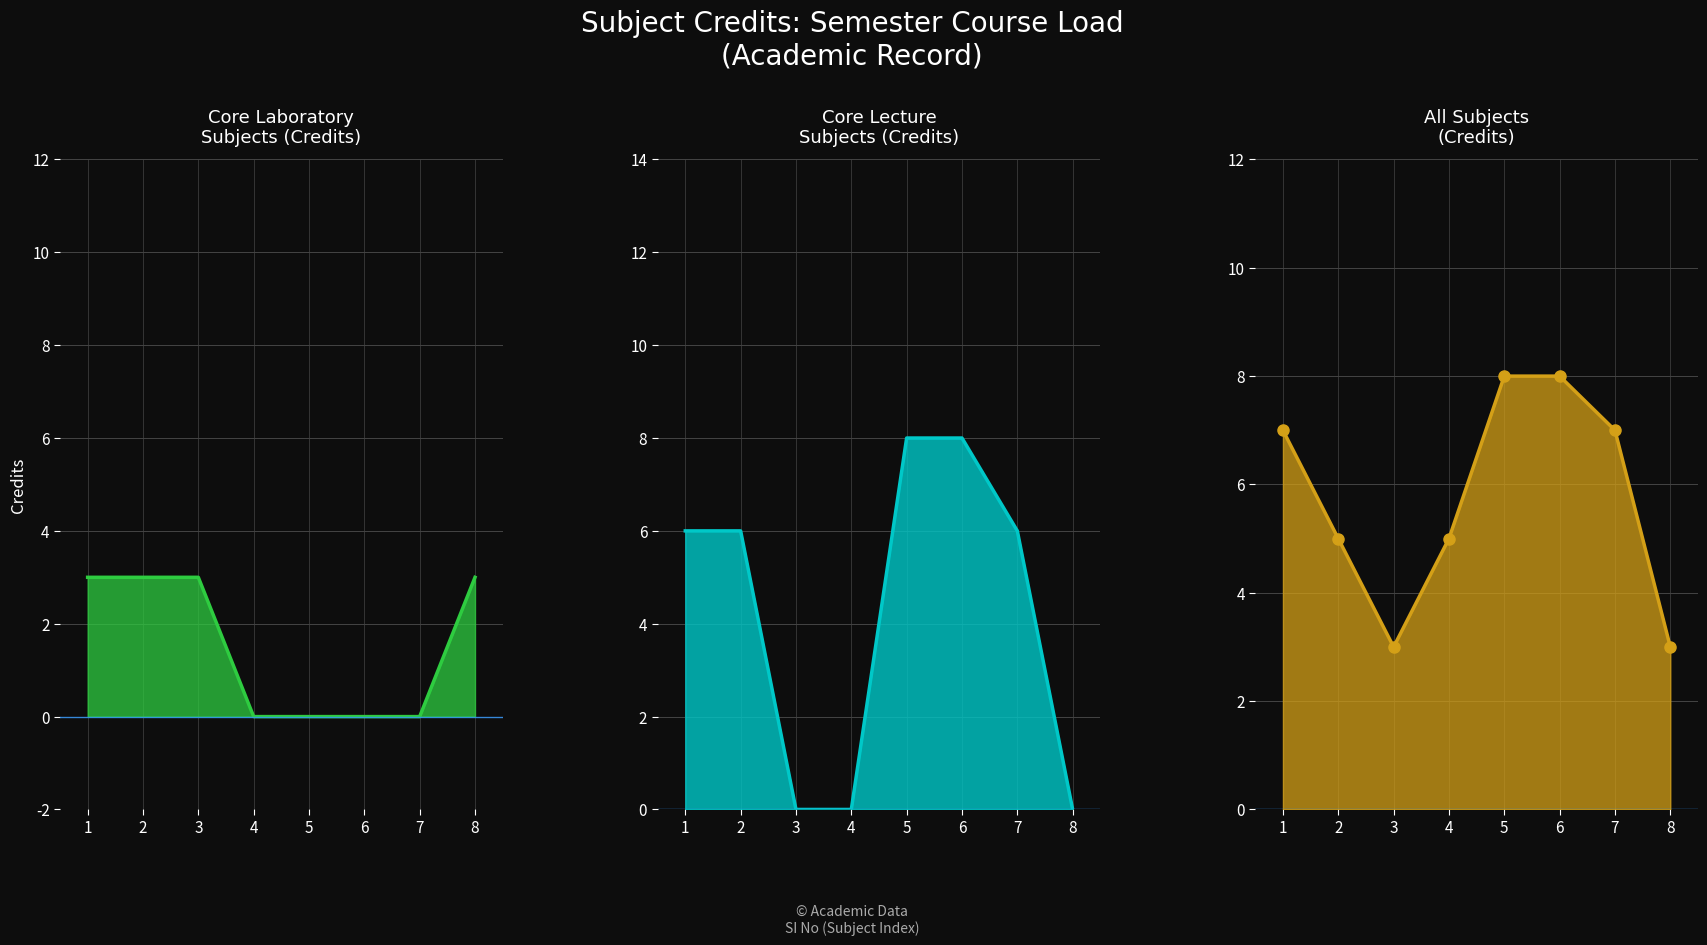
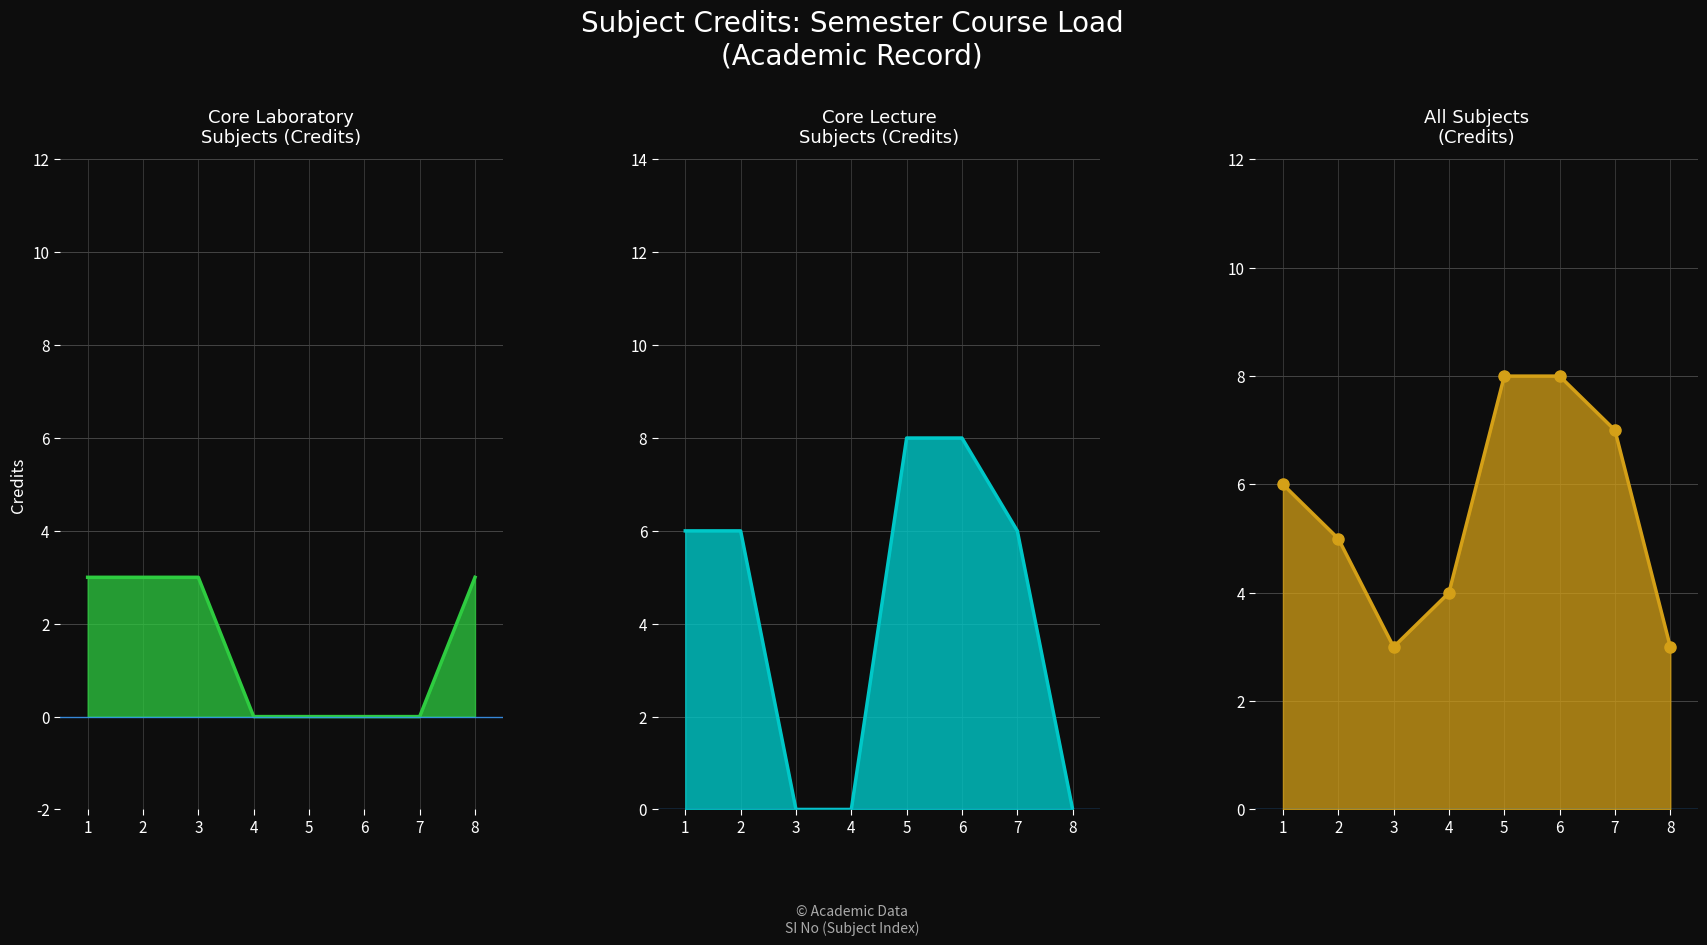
  {
    "Core Laboratory Subjects (Credits)": {
      "1": 3.0,
      "2": 3.0,
      "3": 3.0,
      "4": 0.0,
      "5": 0.0,
      "6": 0.0,
      "7": 0.0,
      "8": 3.0
    },
    "Core Lecture Subjects (Credits)": {
      "1": 6.0,
      "2": 6.0,
      "3": 0.0,
      "4": 0.0,
      "5": 8.0,
      "6": 8.0,
      "7": 6.0,
      "8": 0.0
    },
    "All Subjects (Credits)": {
-     "1": 7,
+     "1": 6,
      "2": 5,
      "3": 3,
-     "4": 5,
+     "4": 4,
      "5": 8,
      "6": 8,
      "7": 7,
      "8": 3
    }
  }
